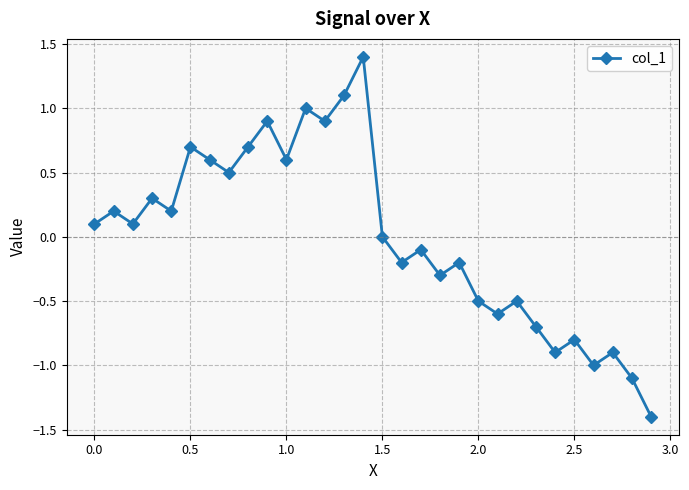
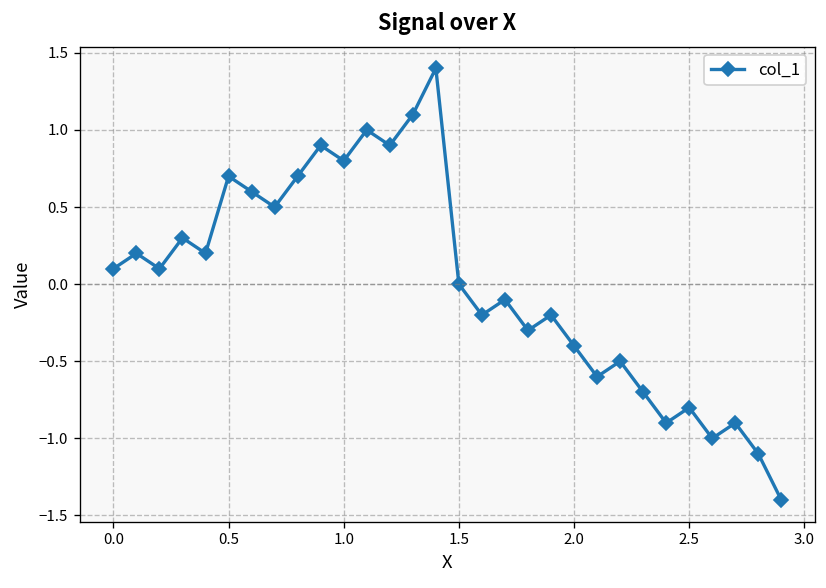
  {
    "0.0": 0.1,
    "0.5": 0.7,
-   "1.0": 0.6,
+   "1.0": 0.8,
    "1.5": 0.0,
-   "2.0": -0.5,
+   "2.0": -0.4,
    "2.5": -0.8
  }
